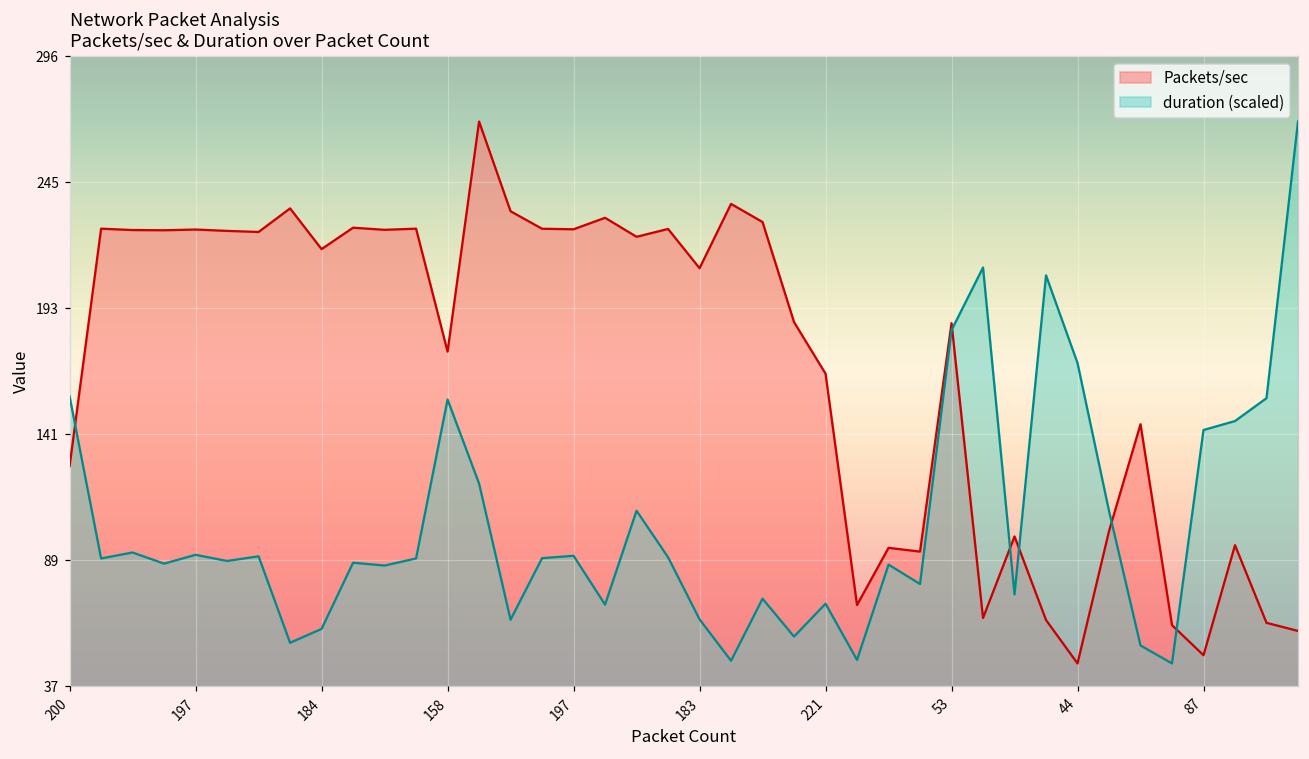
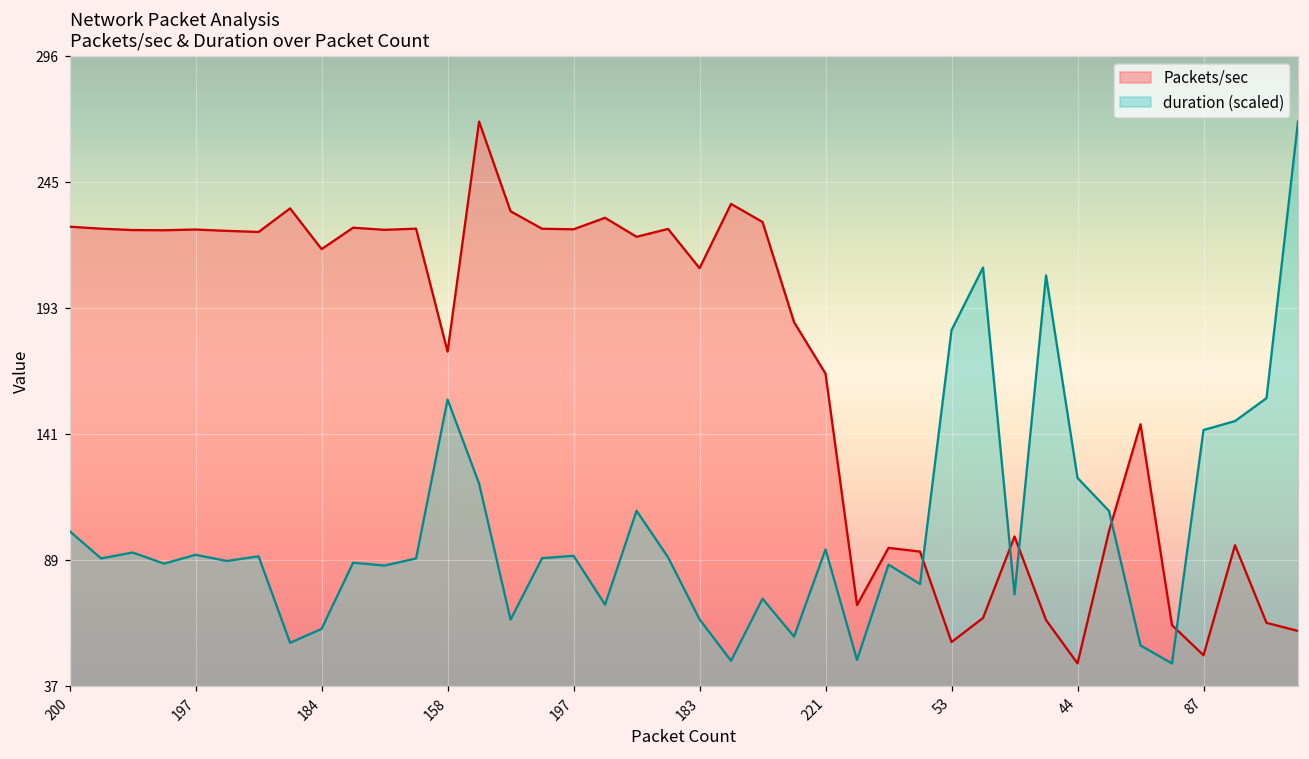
  {
    "Packets/sec": {
-     "200": 128,
+     "200": 226,
      "184": 217,
      "158": 175,
      "183": 209,
      "221": 166,
-     "53": 187,
+     "53": 55,
      "44": 47,
      "87": 50
    },
    "duration (scaled)": {
-     "200": 156,
+     "200": 101,
      "184": 61,
      "158": 155,
      "183": 65,
-     "221": 71,
+     "221": 93,
      "53": 184,
-     "44": 170,
+     "44": 123,
      "87": 143
    }
  }
